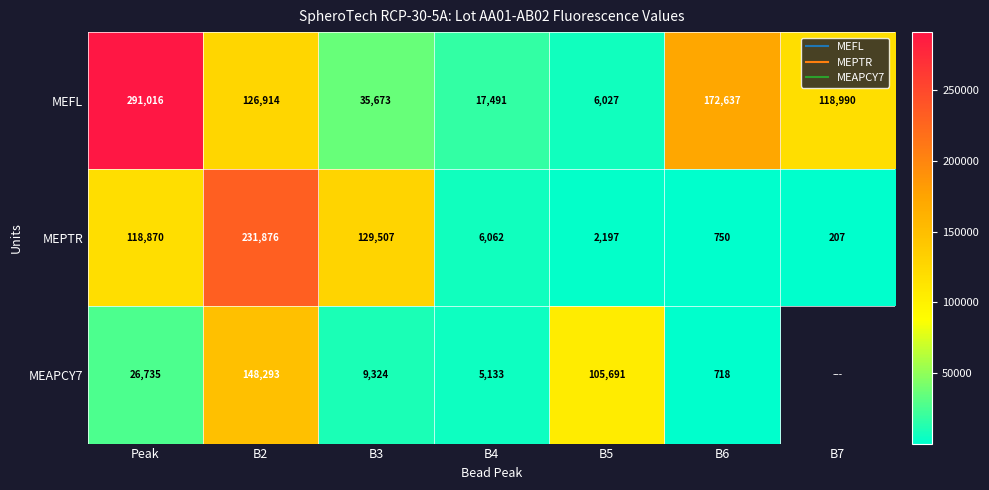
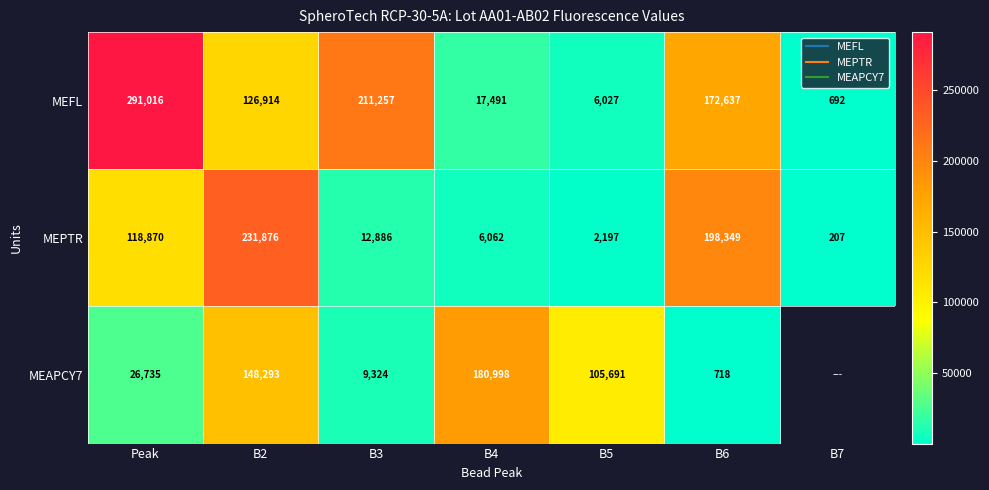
  {
    "MEFL": {
      "Peak": "291,016",
      "B2": "126,914",
-     "B3": "35,673",
+     "B3": "211,257",
      "B4": "17,491",
      "B5": "6,027",
      "B6": "172,637",
-     "B7": "118,990"
+     "B7": "692"
    },
    "MEPTR": {
      "Peak": "118,870",
      "B2": "231,876",
-     "B3": "129,507",
+     "B3": "12,886",
      "B4": "6,062",
      "B5": "2,197",
-     "B6": "750",
+     "B6": "198,349",
      "B7": "207"
    },
    "MEAPCY7": {
      "Peak": "26,735",
      "B2": "148,293",
      "B3": "9,324",
-     "B4": "5,133",
+     "B4": "180,998",
      "B5": "105,691",
      "B6": "718"
    }
  }
